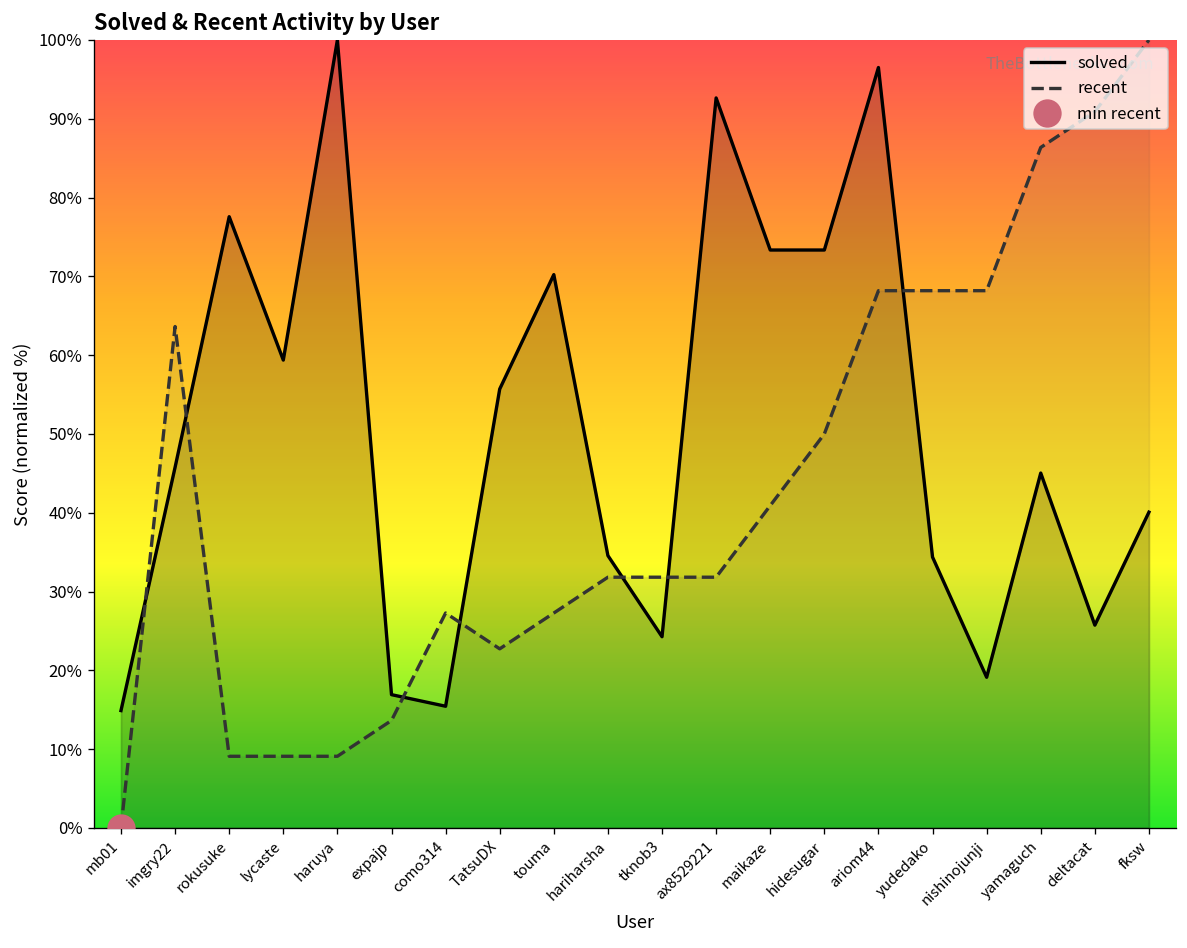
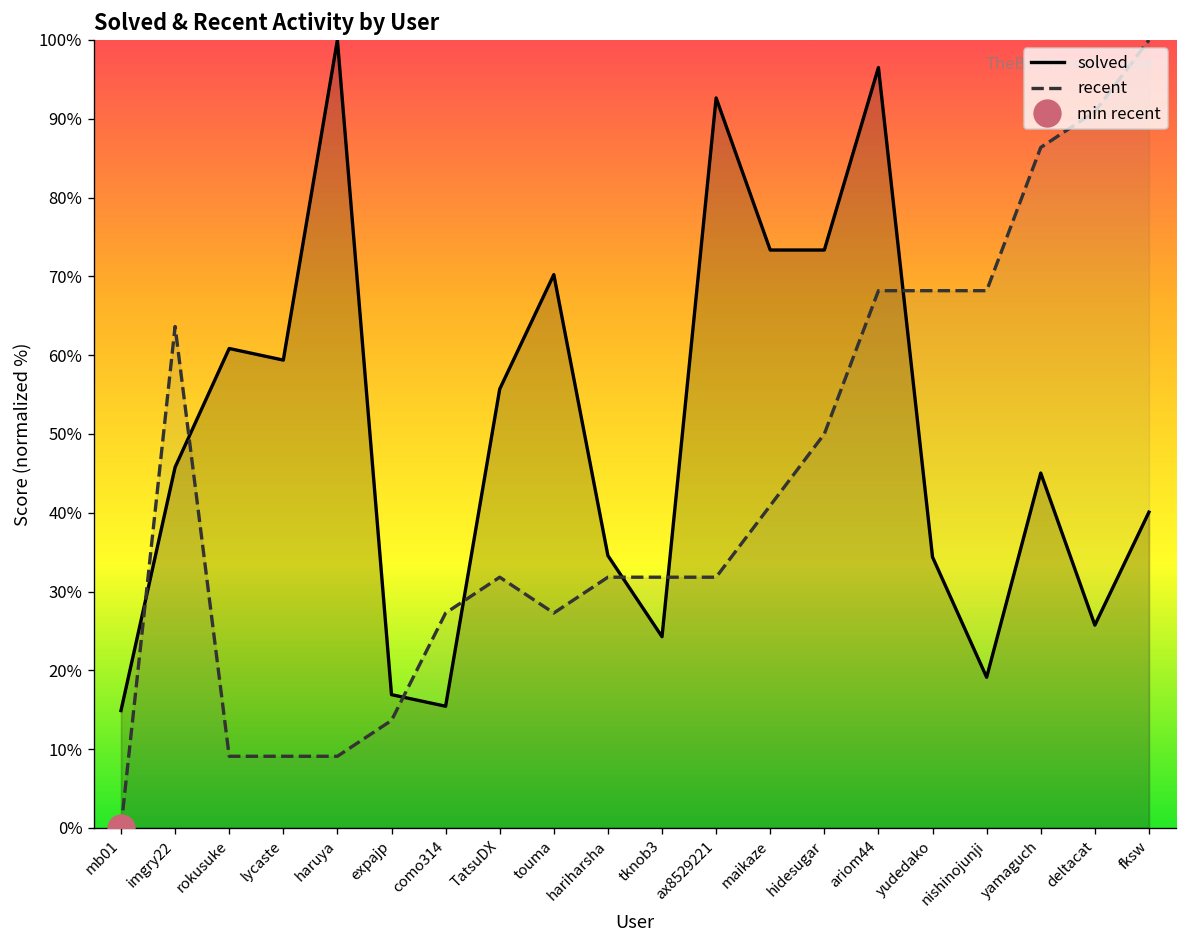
  {
    "solved": {
      "mb01": "15%",
      "imgry22": "46%",
-     "rokusuke": "78%",
+     "rokusuke": "61%",
      "lycaste": "59%",
      "haruya": "100%",
      "expajp": "17%",
      "como314": "15%",
      "TatsuDX": "56%",
      "touma": "70%",
      "hariharsha": "35%",
      "tknob3": "24%",
      "ax8529221": "93%",
      "maikaze": "73%",
      "hidesugar": "73%",
      "ariom44": "97%",
      "yudedako": "34%",
      "nishinojunji": "19%",
      "yamaguch": "45%",
      "deltacat": "26%",
      "fksw": "40%"
    },
    "recent": {
      "imgry22": "64%",
      "rokusuke": "9%",
      "lycaste": "9%",
      "haruya": "9%",
      "expajp": "14%",
      "como314": "27%",
-     "TatsuDX": "23%",
+     "TatsuDX": "32%",
      "touma": "27%",
      "hariharsha": "32%",
      "tknob3": "32%",
      "ax8529221": "32%",
      "maikaze": "41%",
      "hidesugar": "50%",
      "ariom44": "68%",
      "yudedako": "68%",
      "nishinojunji": "68%",
      "yamaguch": "86%",
      "fksw": "100%"
    }
  }
